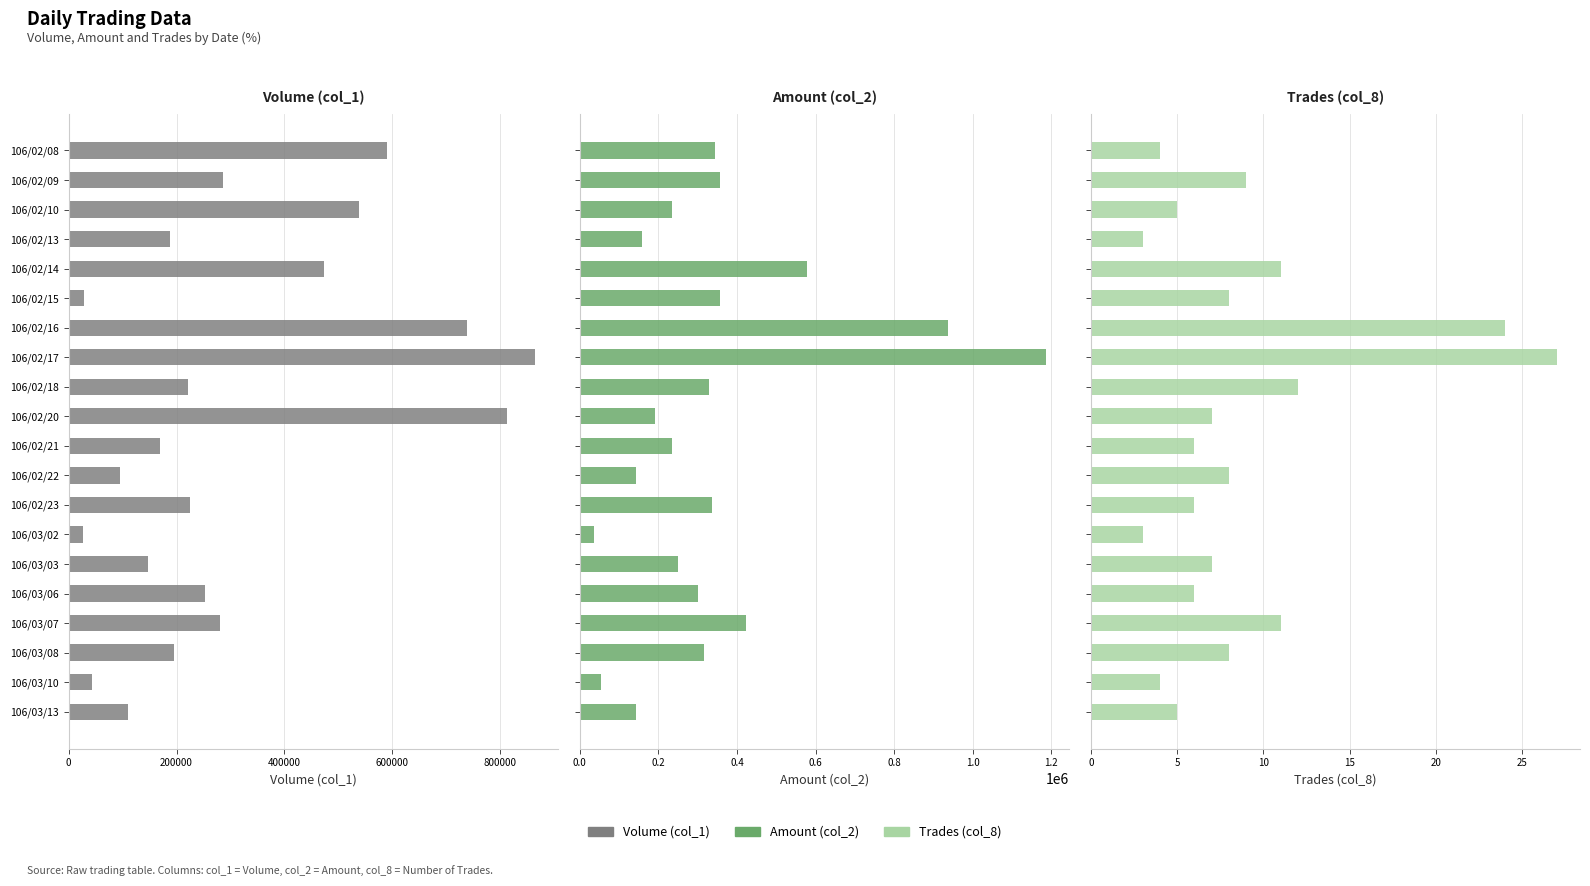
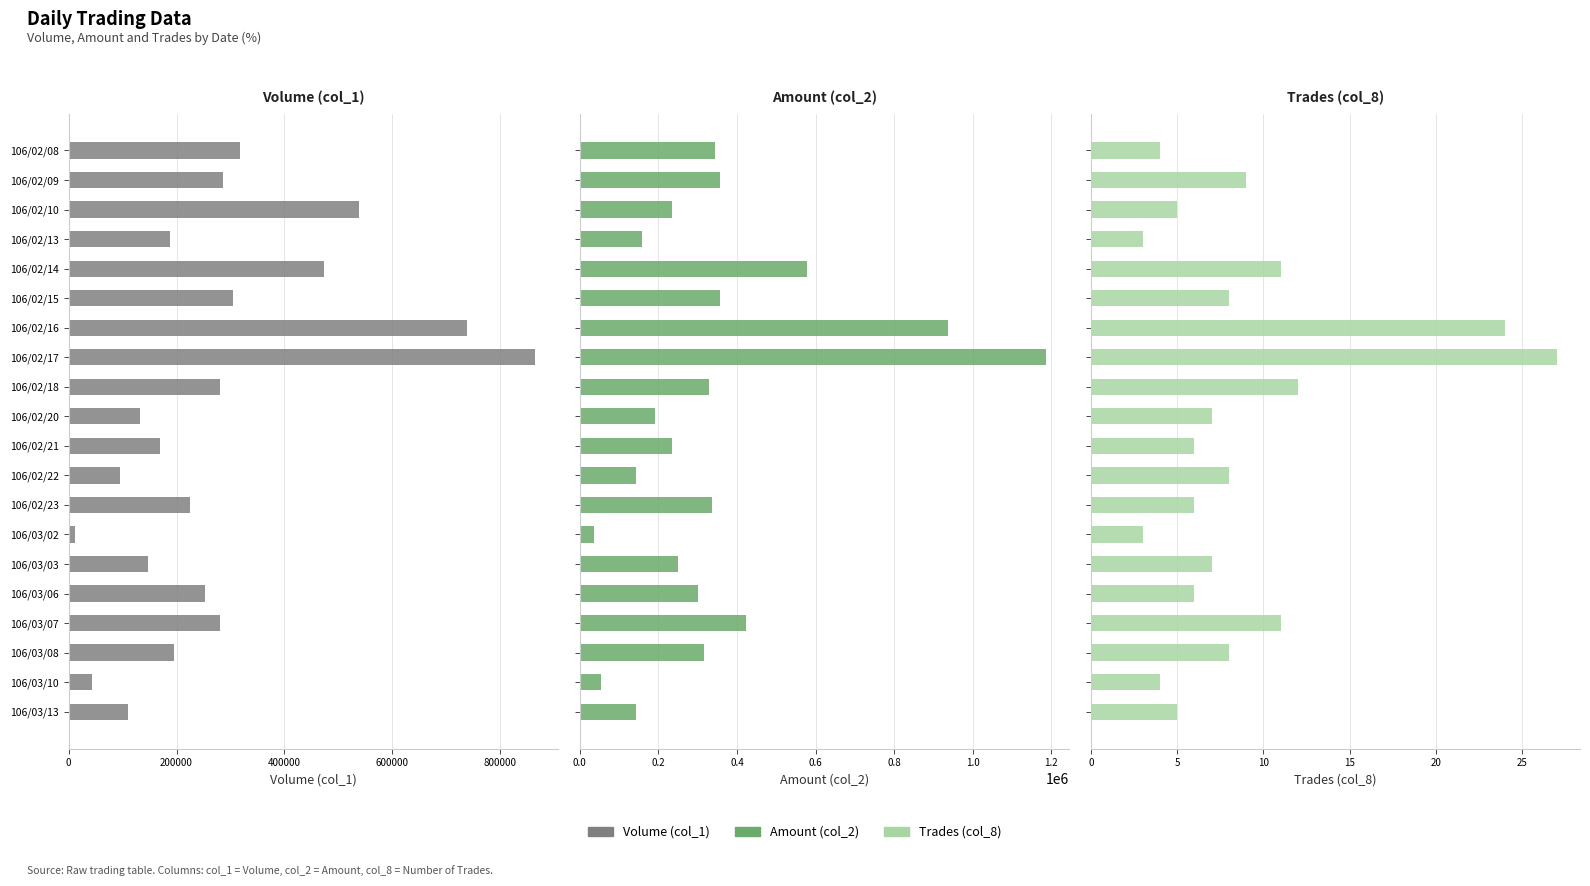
  {
    "Volume (col_1)": {
-     "106/02/08": 590000,
+     "106/02/08": 320000,
      "106/02/09": 290000,
      "106/02/10": 540000,
      "106/02/13": 190000,
      "106/02/14": 470000,
-     "106/02/15": 30000,
+     "106/02/15": 300000,
      "106/02/16": 740000,
      "106/02/17": 860000,
-     "106/02/18": 220000,
-     "106/02/20": 810000,
+     "106/02/18": 280000,
+     "106/02/20": 130000,
      "106/02/21": 170000,
      "106/02/22": 100000,
      "106/02/23": 230000,
-     "106/03/02": 30000,
+     "106/03/02": 10000,
      "106/03/03": 150000,
      "106/03/06": 250000,
      "106/03/07": 280000,
      "106/03/08": 200000,
      "106/03/10": 40000,
      "106/03/13": 110000
    }
  }
